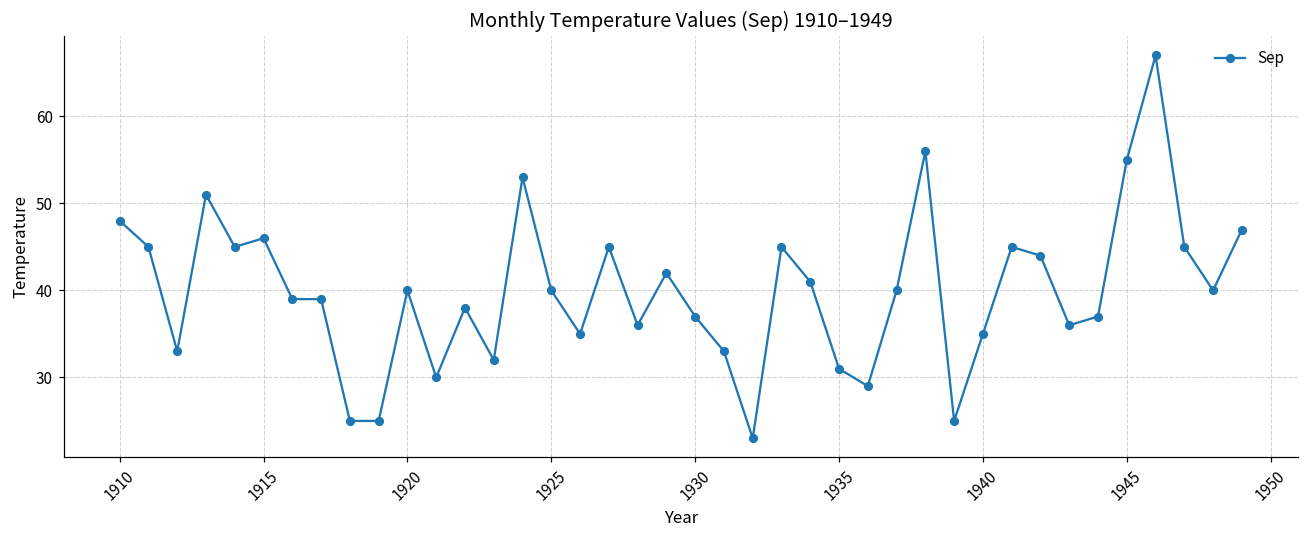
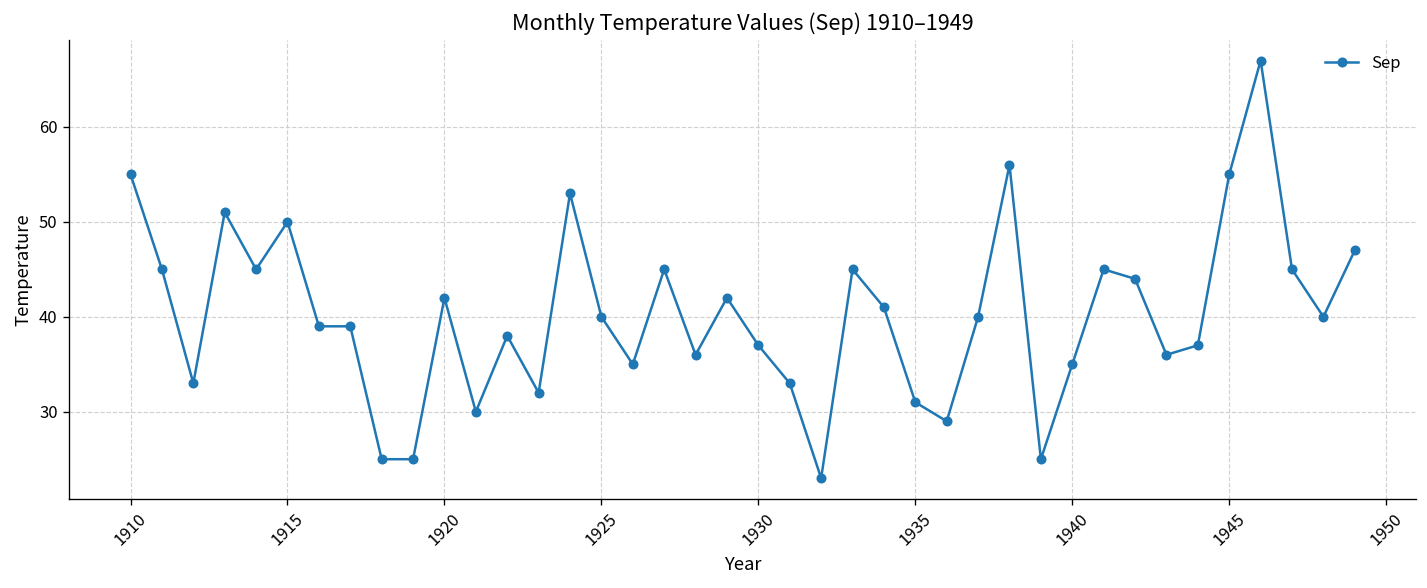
  {
-   "1910": 48,
-   "1915": 46,
-   "1920": 40,
+   "1910": 55,
+   "1915": 50,
+   "1920": 42,
    "1925": 40,
    "1930": 37,
    "1935": 31,
    "1940": 35,
    "1945": 55
  }
